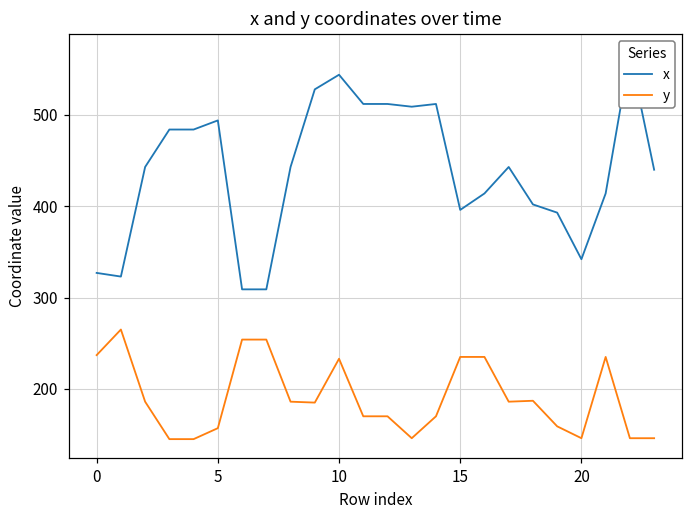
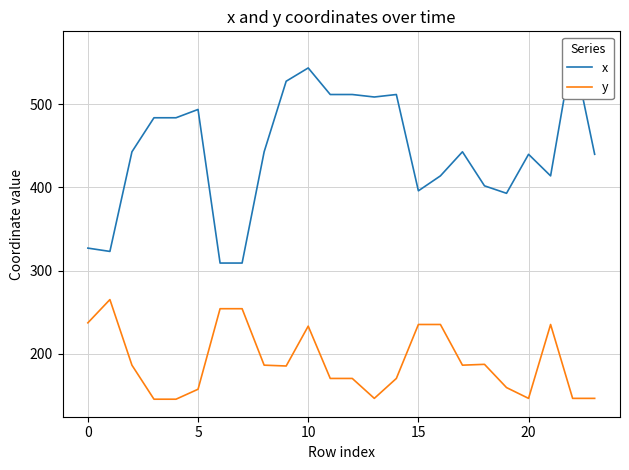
  {
    "x": {
      "0": 330,
      "5": 490,
      "10": 540,
      "15": 400,
-     "20": 340
+     "20": 440
    },
    "y": {
      "0": 240,
      "5": 160,
      "10": 230,
      "15": 240,
      "20": 150
    }
  }
